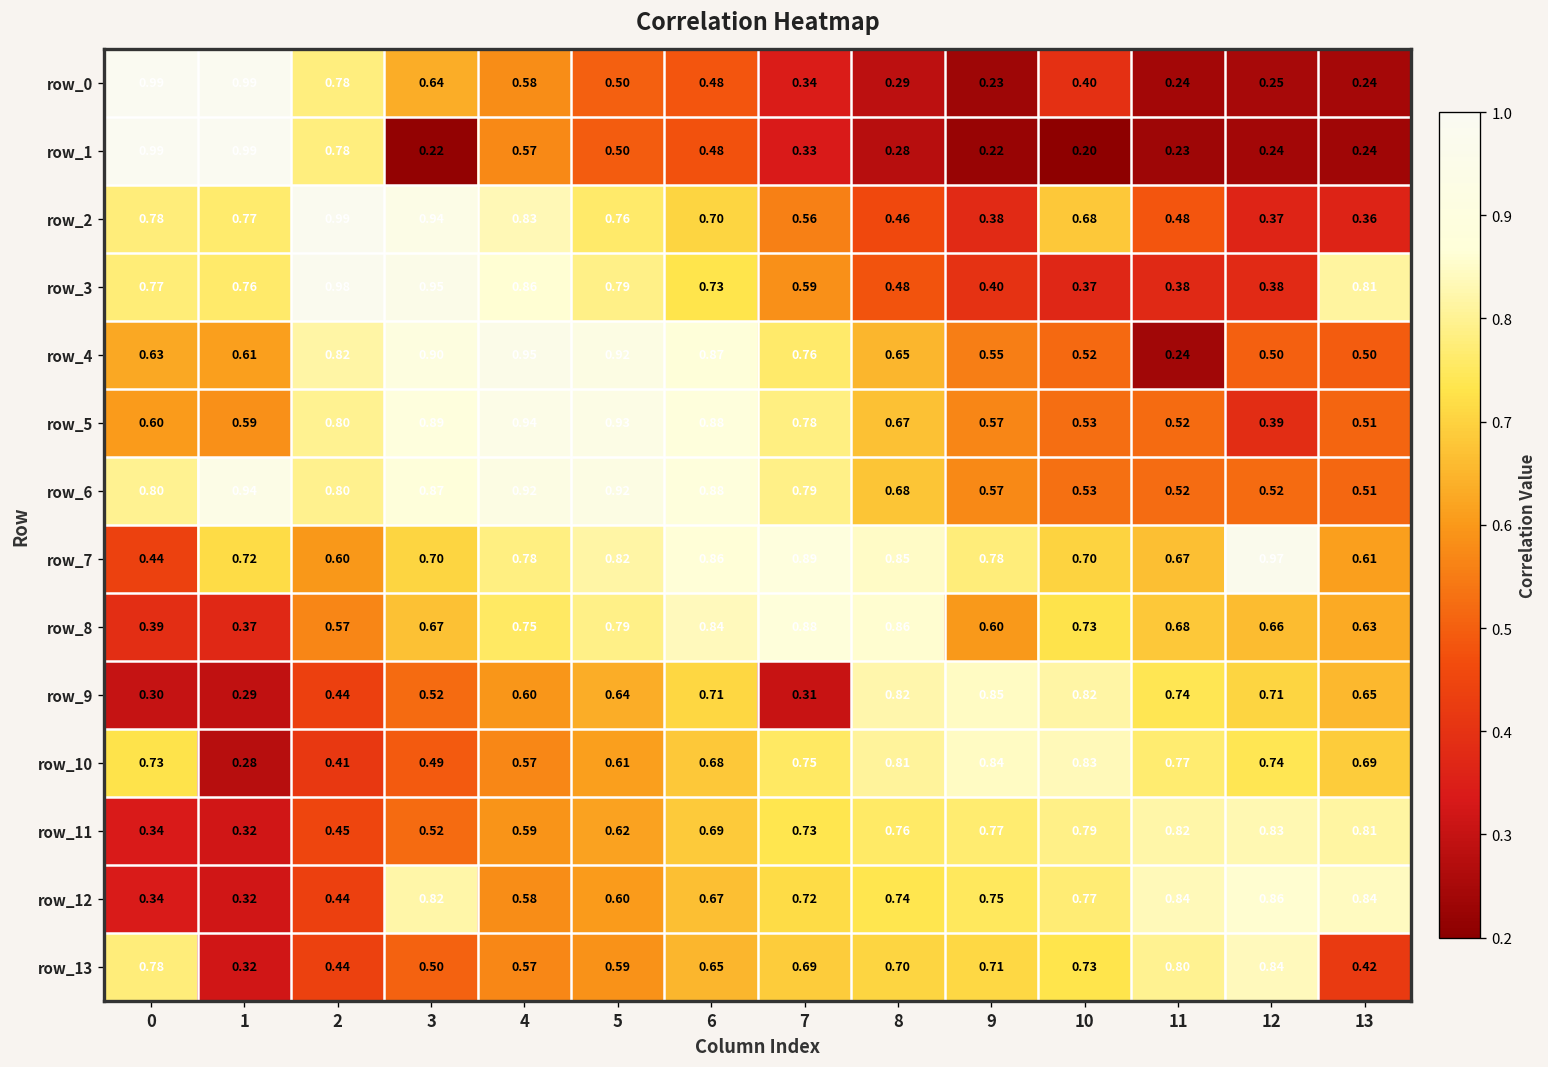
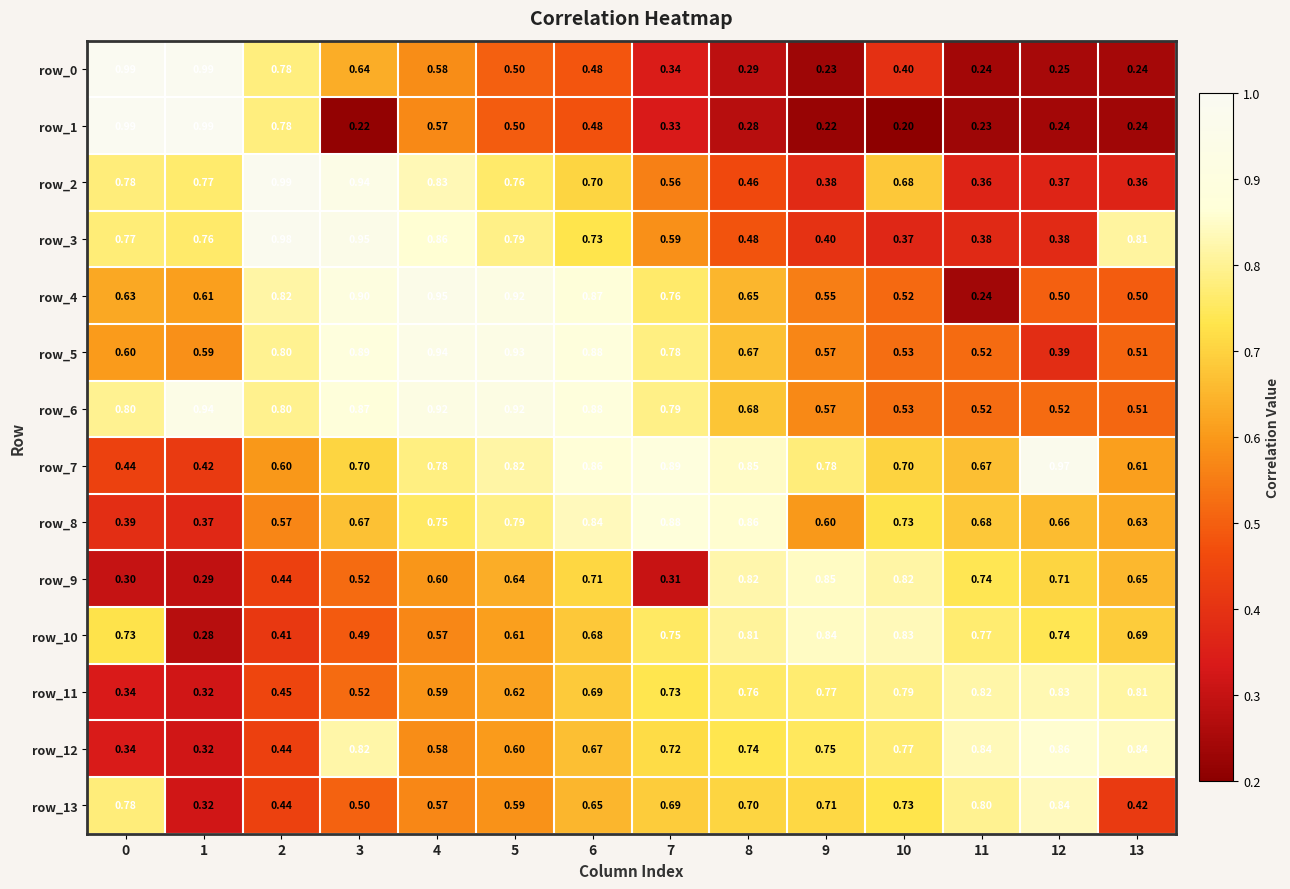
  {
    "row_0": {
      "2": 0.78,
      "3": 0.64,
      "4": 0.58,
      "5": 0.50,
      "6": 0.48,
      "7": 0.34,
      "8": 0.29,
      "9": 0.23,
      "10": 0.40,
      "11": 0.24,
      "12": 0.25,
      "13": 0.24
    },
    "row_1": {
      "2": 0.78,
      "3": 0.22,
      "4": 0.57,
      "5": 0.50,
      "6": 0.48,
      "7": 0.33,
      "8": 0.28,
      "9": 0.22,
      "10": 0.20,
      "11": 0.23,
      "12": 0.24,
      "13": 0.24
    },
    "row_2": {
      "0": 0.78,
      "1": 0.77,
      "4": 0.83,
      "5": 0.76,
      "6": 0.70,
      "7": 0.56,
      "8": 0.46,
      "9": 0.38,
      "10": 0.68,
-     "11": 0.48,
+     "11": 0.36,
      "12": 0.37,
      "13": 0.36
    },
    "row_3": {
      "0": 0.77,
      "1": 0.76,
      "5": 0.79,
      "6": 0.73,
      "7": 0.59,
      "8": 0.48,
      "9": 0.40,
      "10": 0.37,
      "11": 0.38,
      "12": 0.38,
      "13": 0.81
    },
    "row_4": {
      "0": 0.63,
      "1": 0.61,
      "2": 0.82,
      "7": 0.76,
      "8": 0.65,
      "9": 0.55,
      "10": 0.52,
      "11": 0.24,
      "12": 0.50,
      "13": 0.50
    },
    "row_5": {
      "0": 0.60,
      "1": 0.59,
      "2": 0.80,
      "7": 0.78,
      "8": 0.67,
      "9": 0.57,
      "10": 0.53,
      "11": 0.52,
      "12": 0.39,
      "13": 0.51
    },
    "row_6": {
      "0": 0.80,
      "2": 0.80,
      "7": 0.79,
      "8": 0.68,
      "9": 0.57,
      "10": 0.53,
      "11": 0.52,
      "12": 0.52,
      "13": 0.51
    },
    "row_7": {
      "0": 0.44,
-     "1": 0.72,
+     "1": 0.42,
      "2": 0.60,
      "3": 0.70,
      "4": 0.78,
      "5": 0.82,
      "8": 0.85,
      "9": 0.78,
      "10": 0.70,
      "11": 0.67,
      "13": 0.61
    },
    "row_8": {
      "0": 0.39,
      "1": 0.37,
      "2": 0.57,
      "3": 0.67,
      "4": 0.75,
      "5": 0.79,
      "6": 0.84,
      "9": 0.60,
      "10": 0.73,
      "11": 0.68,
      "12": 0.66,
      "13": 0.63
    },
    "row_9": {
      "0": 0.30,
      "1": 0.29,
      "2": 0.44,
      "3": 0.52,
      "4": 0.60,
      "5": 0.64,
      "6": 0.71,
      "7": 0.31,
      "8": 0.82,
      "9": 0.85,
      "10": 0.82,
      "11": 0.74,
      "12": 0.71,
      "13": 0.65
    },
    "row_10": {
      "0": 0.73,
      "1": 0.28,
      "2": 0.41,
      "3": 0.49,
      "4": 0.57,
      "5": 0.61,
      "6": 0.68,
      "7": 0.75,
      "8": 0.81,
      "9": 0.84,
      "10": 0.83,
      "11": 0.77,
      "12": 0.74,
      "13": 0.69
    },
    "row_11": {
      "0": 0.34,
      "1": 0.32,
      "2": 0.45,
      "3": 0.52,
      "4": 0.59,
      "5": 0.62,
      "6": 0.69,
      "7": 0.73,
      "8": 0.76,
      "9": 0.77,
      "10": 0.79,
      "11": 0.82,
      "12": 0.83,
      "13": 0.81
    },
    "row_12": {
      "0": 0.34,
      "1": 0.32,
      "2": 0.44,
      "3": 0.82,
      "4": 0.58,
      "5": 0.60,
      "6": 0.67,
      "7": 0.72,
      "8": 0.74,
      "9": 0.75,
      "10": 0.77,
      "11": 0.84,
      "13": 0.84
    },
    "row_13": {
      "0": 0.78,
      "1": 0.32,
      "2": 0.44,
      "3": 0.50,
      "4": 0.57,
      "5": 0.59,
      "6": 0.65,
      "7": 0.69,
      "8": 0.70,
      "9": 0.71,
      "10": 0.73,
      "11": 0.80,
      "12": 0.84,
      "13": 0.42
    }
  }
